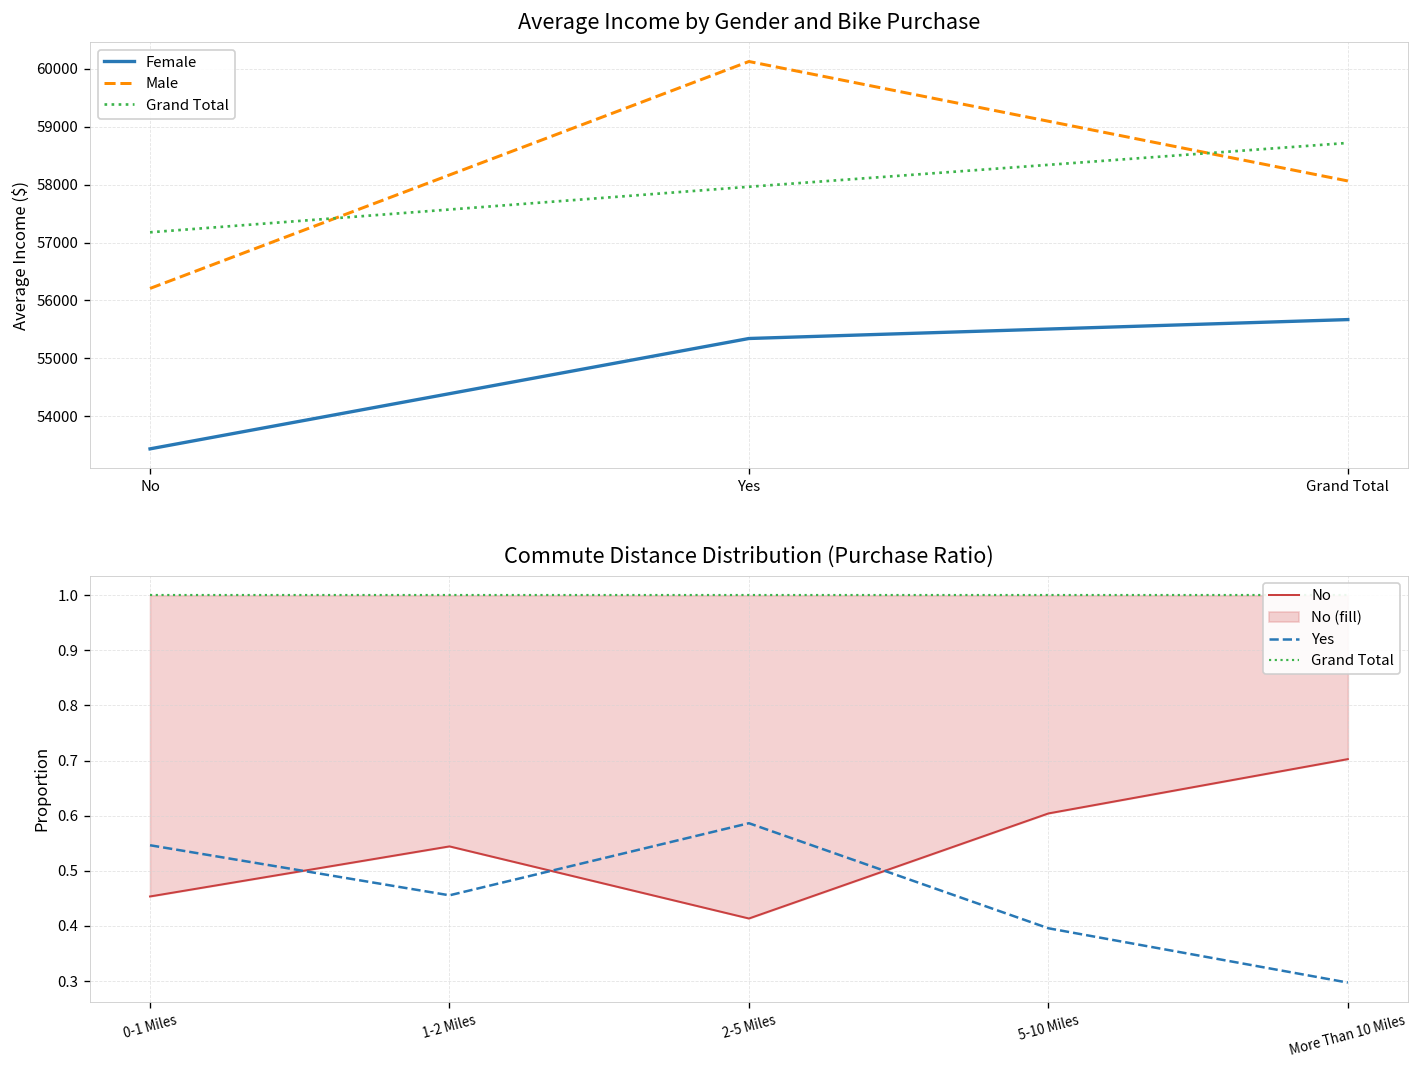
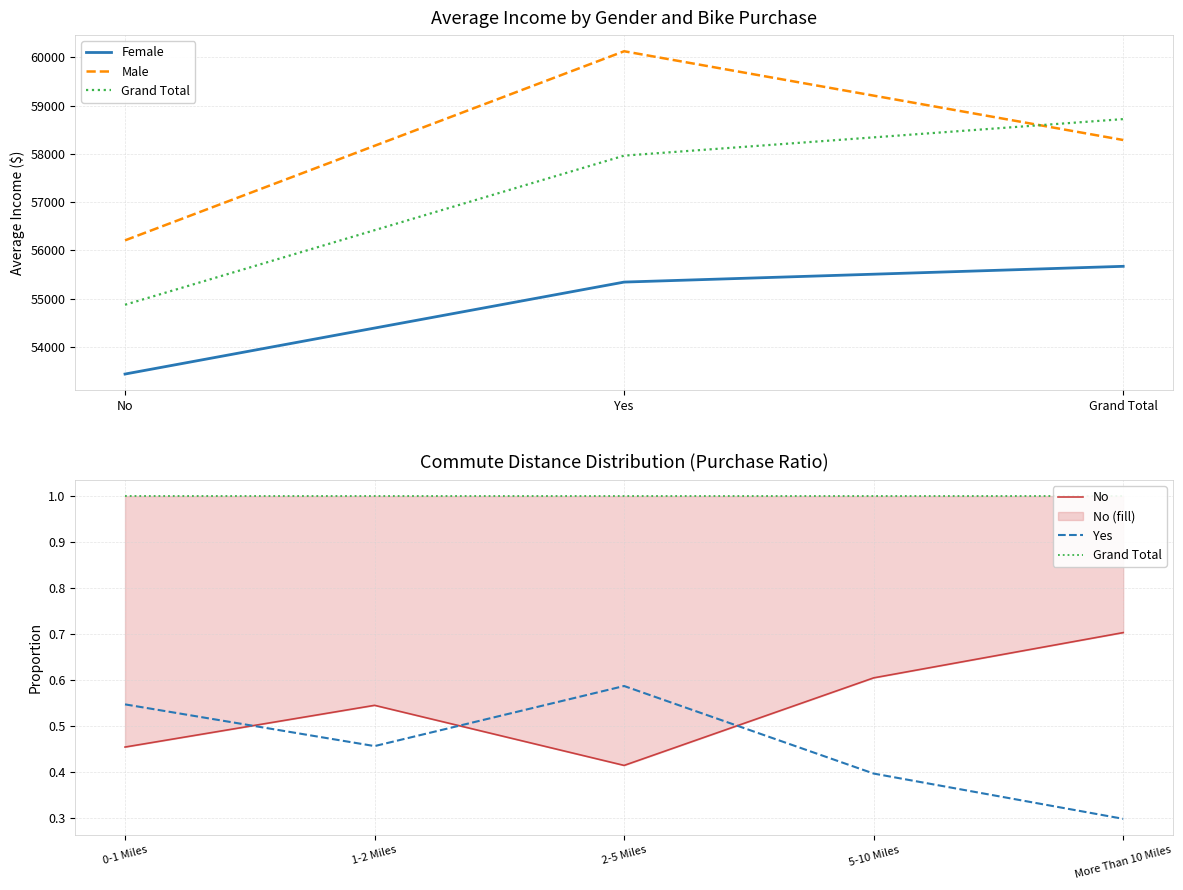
  {
    "Average Income by Gender and Bike Purchase": {
      "Female": {
        "No": 53400,
        "Yes": 55300,
        "Grand Total": 55700
      },
      "Male": {
        "No": 56200,
        "Yes": 60100,
-       "Grand Total": 58100
+       "Grand Total": 58300
      },
      "Grand Total": {
-       "No": 57200,
+       "No": 54900,
        "Yes": 58000,
        "Grand Total": 58700
      }
    },
    "Commute Distance Distribution (Purchase Ratio)": {
      "No": {
        "0-1 Miles": 0.45,
        "1-2 Miles": 0.54,
        "2-5 Miles": 0.41,
        "5-10 Miles": 0.60,
        "More Than 10 Miles": 0.70
      },
      "Yes": {
        "0-1 Miles": 0.55,
        "1-2 Miles": 0.46,
        "2-5 Miles": 0.59,
        "5-10 Miles": 0.40,
        "More Than 10 Miles": 0.30
      },
      "No (fill)": {
        "0-1 Miles": 1.00,
        "1-2 Miles": 1.00,
        "2-5 Miles": 1.00,
        "5-10 Miles": 1.00
      }
    }
  }
